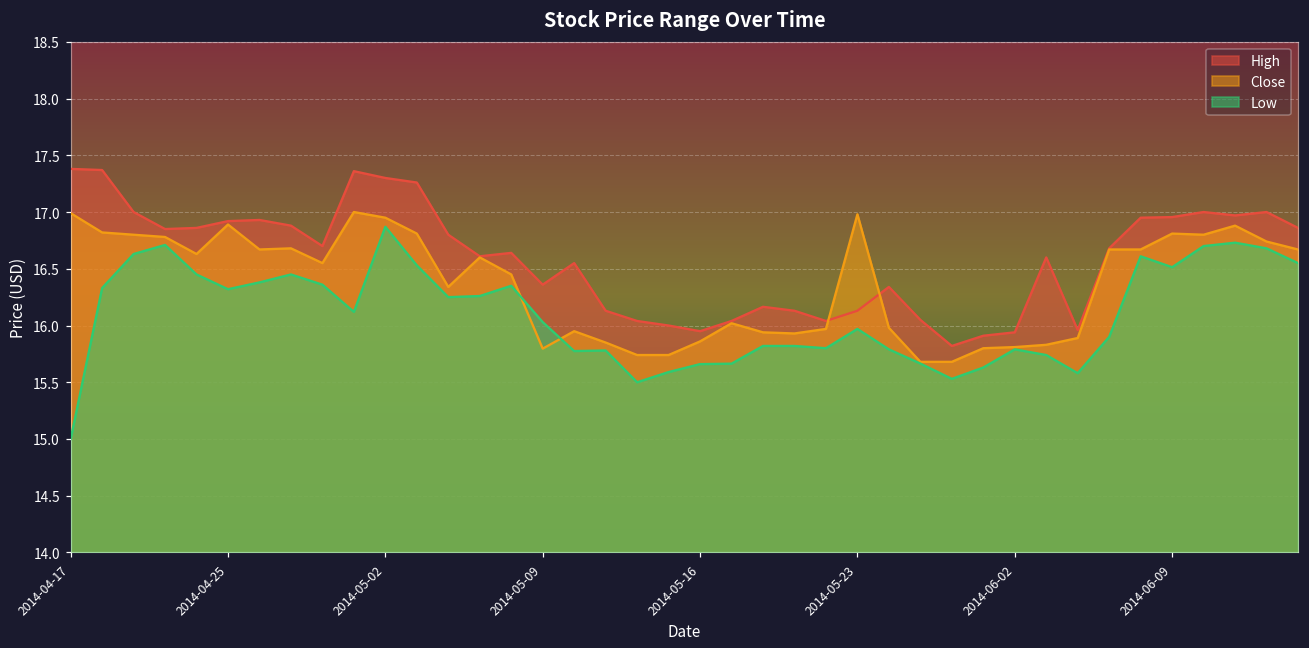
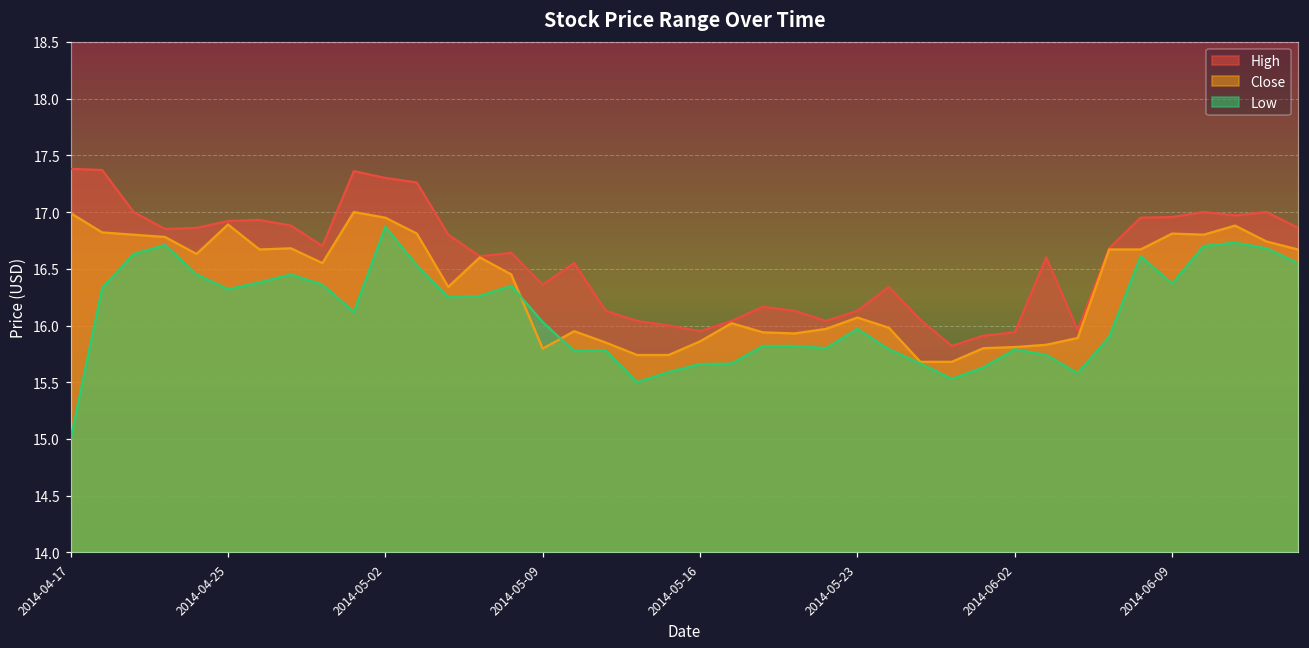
  {
    "High": {
      "2014-04-17": 17.38,
      "2014-04-25": 16.92,
      "2014-05-02": 17.30,
      "2014-05-09": 16.36,
      "2014-05-16": 15.95,
      "2014-05-23": 16.13,
      "2014-06-02": 15.94,
      "2014-06-09": 16.96
    },
    "Close": {
      "2014-04-17": 16.99,
      "2014-04-25": 16.89,
      "2014-05-02": 16.95,
      "2014-05-09": 15.80,
      "2014-05-16": 15.86,
-     "2014-05-23": 16.98,
+     "2014-05-23": 16.07,
      "2014-06-09": 16.81
    },
    "Low": {
      "2014-04-17": 15.00,
      "2014-04-25": 16.32,
      "2014-05-02": 16.87,
      "2014-05-09": 16.03,
      "2014-05-16": 15.66,
      "2014-05-23": 15.97,
-     "2014-06-09": 16.51
+     "2014-06-09": 16.37
    }
  }
